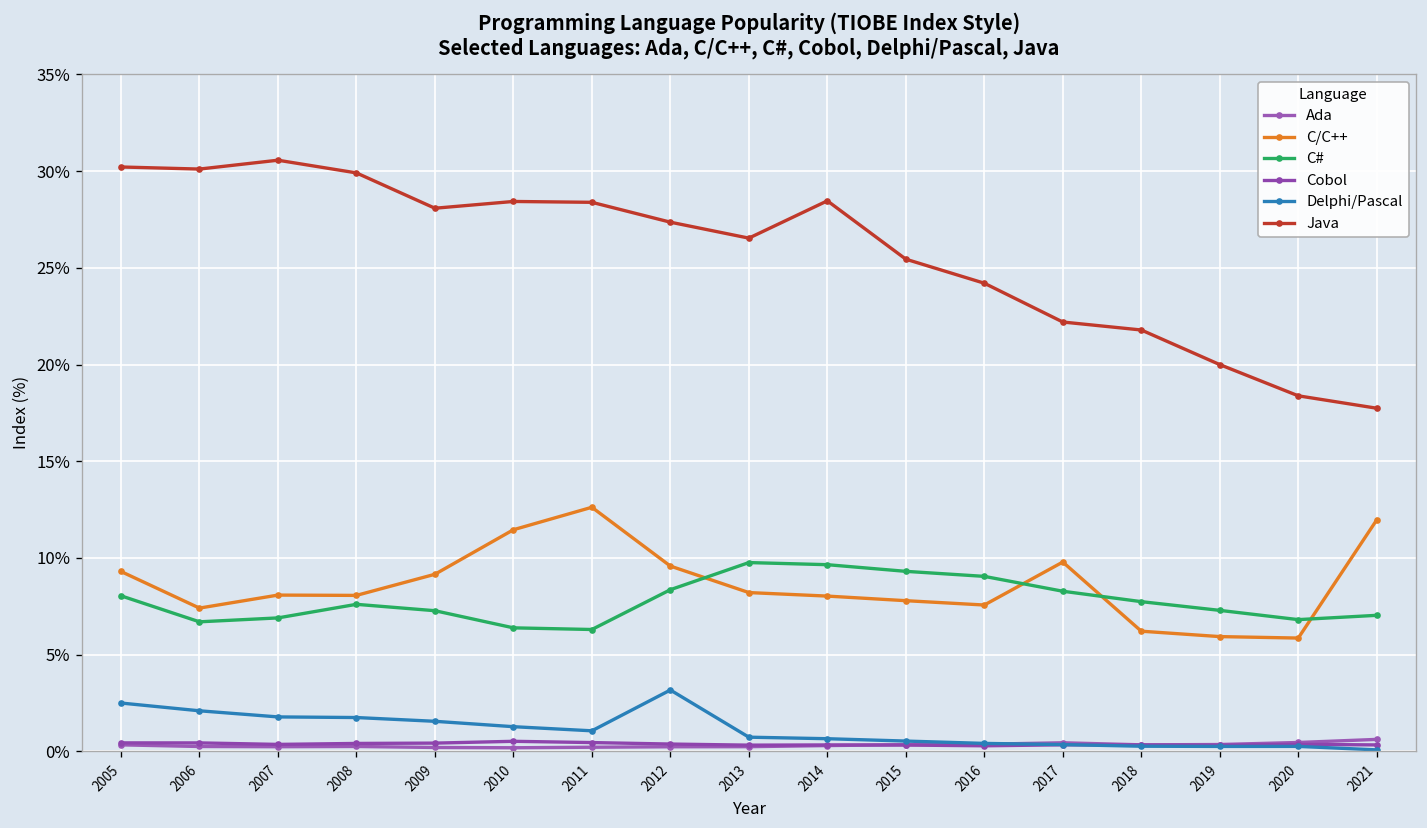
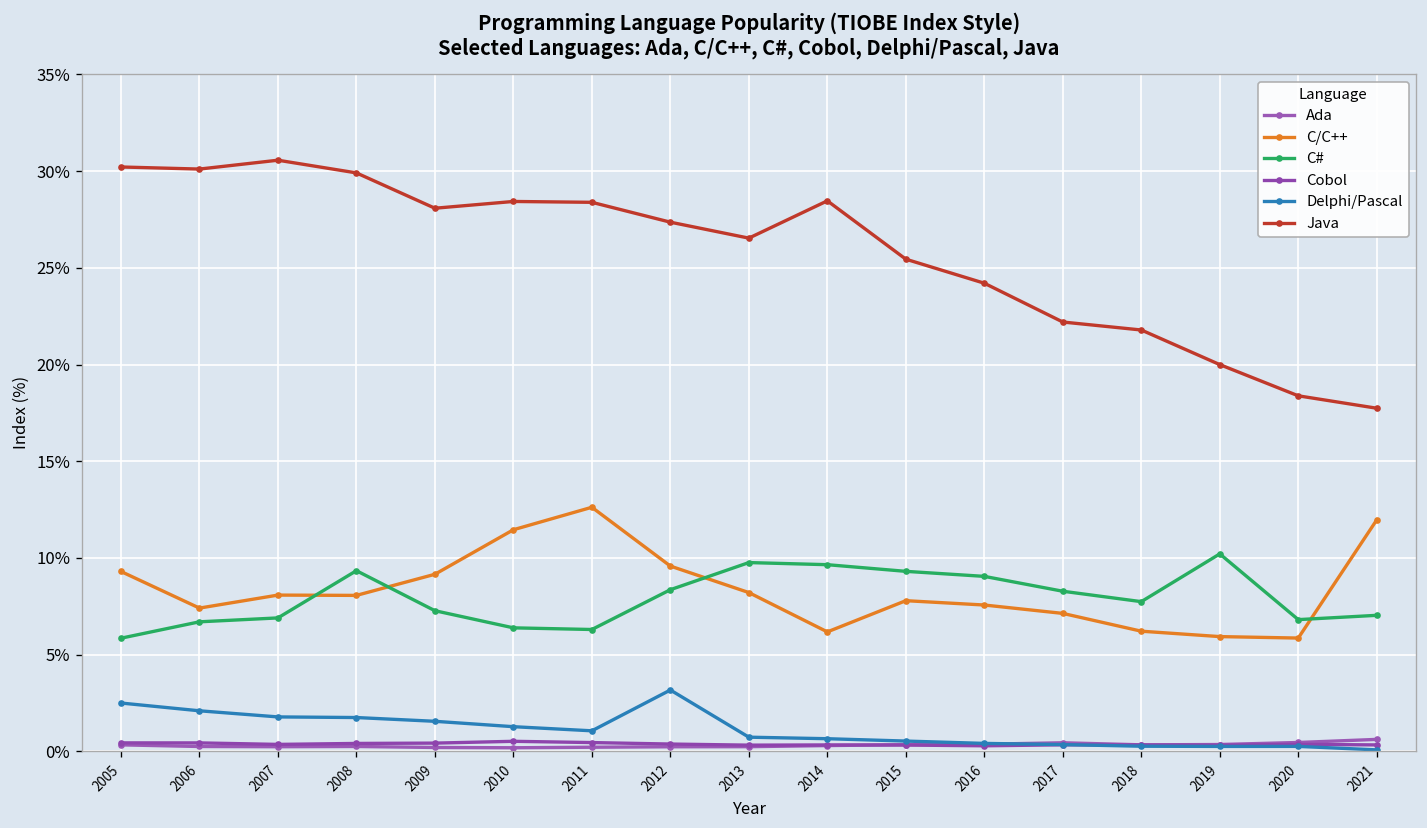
  {
    "C/C++": {
      "2005": "9.3%",
      "2006": "7.4%",
      "2007": "8.1%",
      "2008": "8.1%",
      "2009": "9.2%",
      "2010": "11.5%",
      "2011": "12.6%",
      "2012": "9.6%",
      "2013": "8.2%",
-     "2014": "8.0%",
+     "2014": "6.2%",
      "2015": "7.8%",
      "2016": "7.6%",
-     "2017": "9.8%",
+     "2017": "7.1%",
      "2018": "6.2%",
      "2019": "5.9%",
      "2020": "5.9%",
      "2021": "12.0%"
    },
    "C#": {
-     "2005": "8.0%",
+     "2005": "5.9%",
      "2006": "6.7%",
      "2007": "6.9%",
-     "2008": "7.6%",
+     "2008": "9.3%",
      "2009": "7.3%",
      "2010": "6.4%",
      "2011": "6.3%",
      "2012": "8.4%",
      "2013": "9.8%",
      "2014": "9.7%",
      "2015": "9.3%",
      "2016": "9.0%",
      "2017": "8.3%",
      "2018": "7.7%",
-     "2019": "7.3%",
+     "2019": "10.2%",
      "2020": "6.8%",
      "2021": "7.0%"
    },
    "Delphi/Pascal": {
      "2005": "2.5%",
      "2006": "2.1%",
      "2007": "1.8%",
      "2008": "1.8%",
      "2009": "1.6%",
      "2010": "1.3%",
      "2011": "1.1%",
      "2012": "3.2%",
      "2013": "0.7%",
      "2014": "0.7%",
      "2015": "0.5%",
      "2021": "0.1%"
    },
    "Java": {
      "2005": "30.2%",
      "2006": "30.1%",
      "2007": "30.6%",
      "2008": "29.9%",
      "2009": "28.1%",
      "2010": "28.4%",
      "2011": "28.4%",
      "2012": "27.4%",
      "2013": "26.5%",
      "2014": "28.5%",
      "2015": "25.4%",
      "2016": "24.2%",
      "2017": "22.2%",
      "2018": "21.8%",
      "2019": "20.0%",
      "2020": "18.4%",
      "2021": "17.7%"
    }
  }
